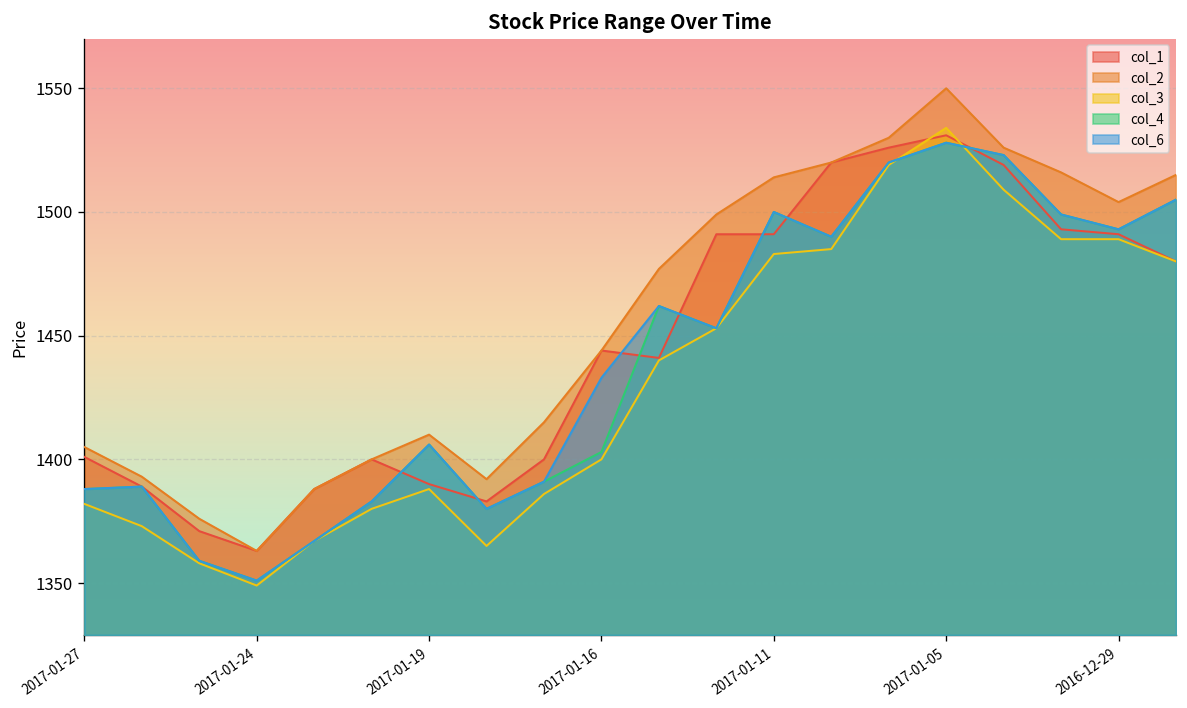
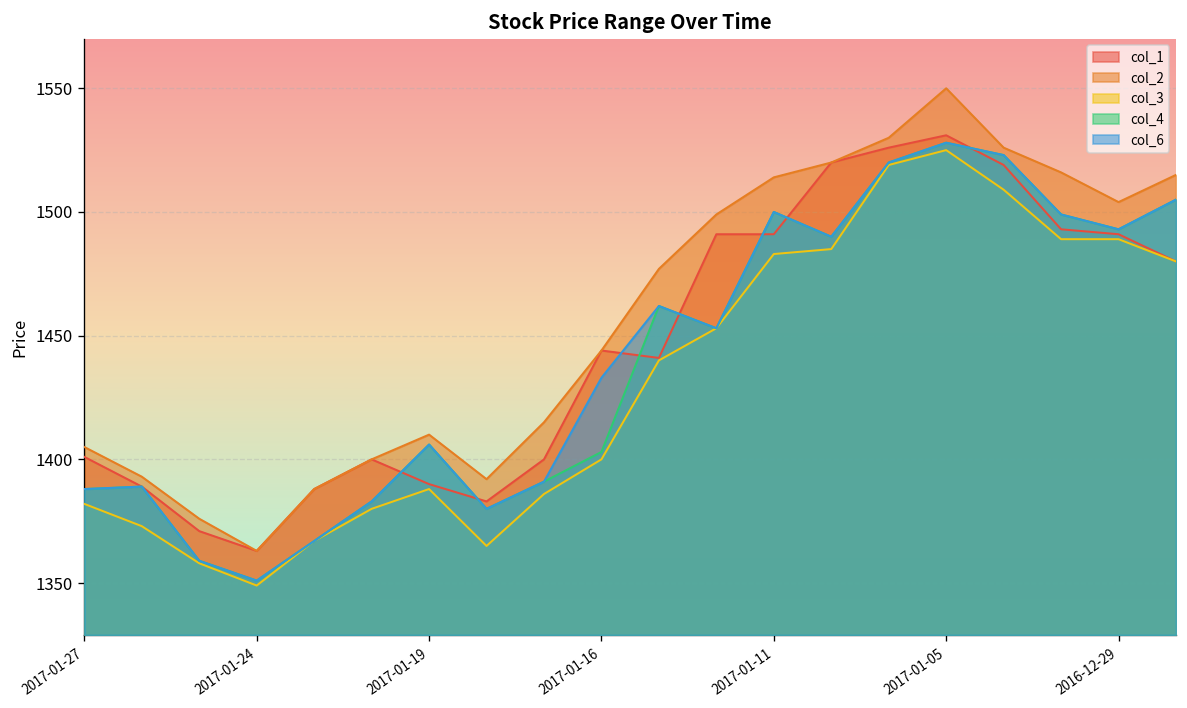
  {
    "col_3": {
      "2017-01-27": 1382,
      "2017-01-24": 1349,
      "2017-01-19": 1388,
      "2017-01-16": 1400,
      "2017-01-11": 1483,
-     "2017-01-05": 1534,
+     "2017-01-05": 1525,
      "2016-12-29": 1489
    },
    "col_4": {
      "2017-01-16": 1403
    },
    "col_6": {
      "2017-01-16": 1433
    }
  }
